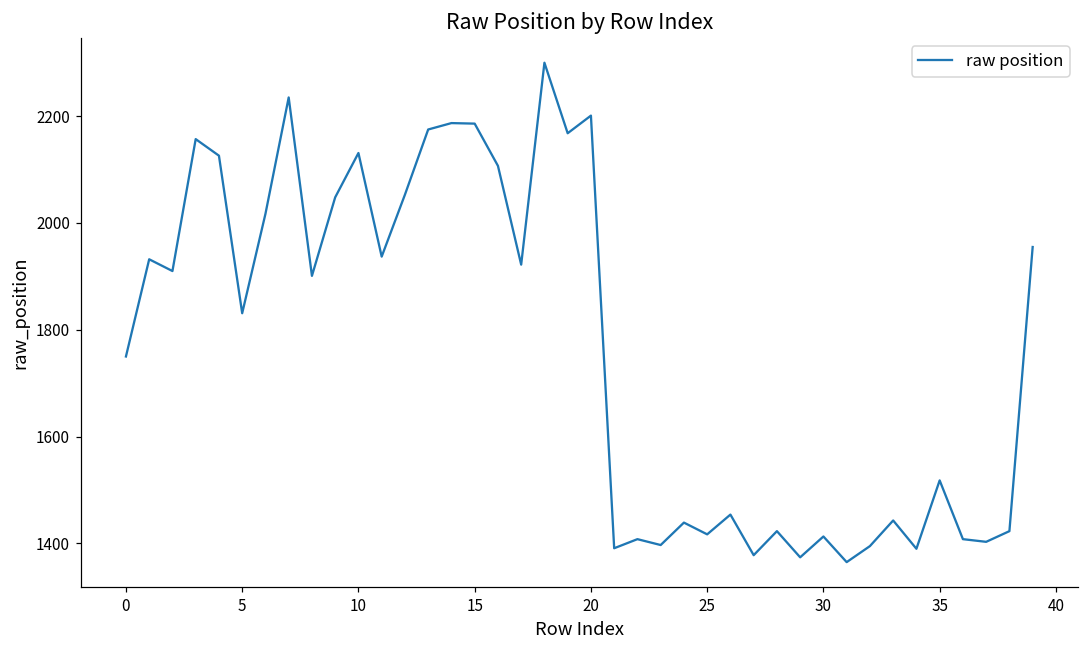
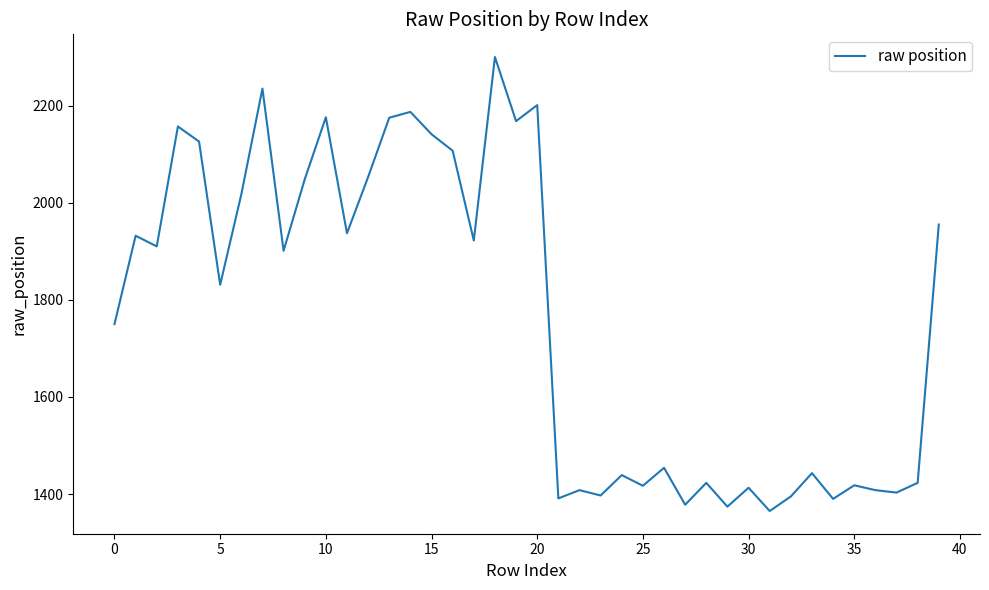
  {
    "0": 1750,
    "5": 1830,
-   "10": 2130,
-   "15": 2190,
+   "10": 2180,
+   "15": 2140,
    "20": 2200,
    "25": 1420,
    "30": 1410,
-   "35": 1520
+   "35": 1420
  }
